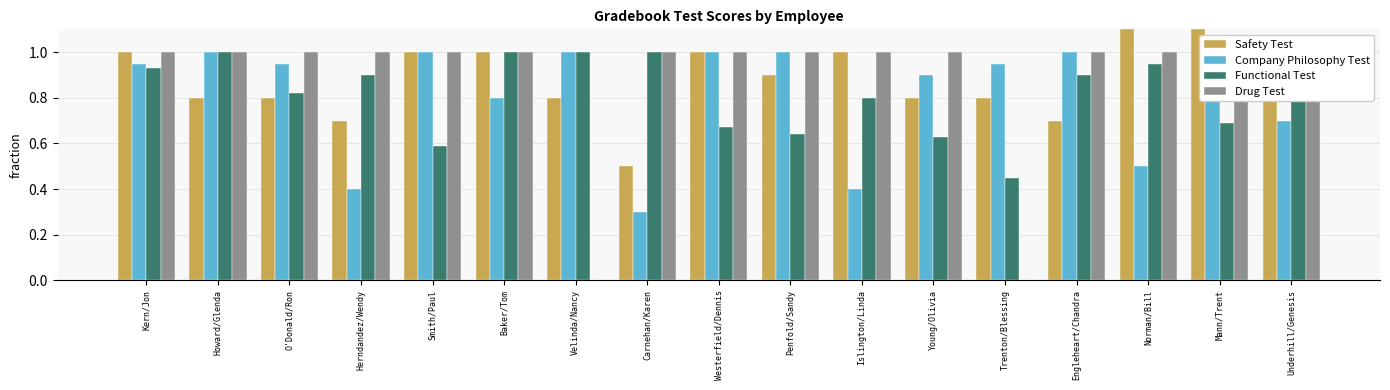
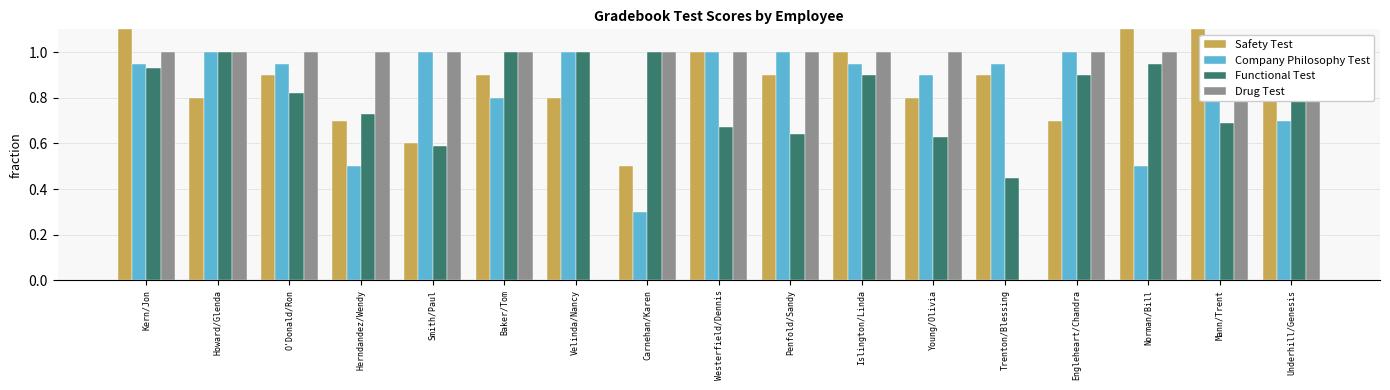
  {
    "Safety Test": {
-     "Kern/Jon": 1.00,
+     "Kern/Jon": 1.10,
      "Howard/Glenda": 0.80,
-     "O'Donald/Ron": 0.80,
+     "O'Donald/Ron": 0.90,
      "Herndandez/Wendy": 0.70,
-     "Smith/Paul": 1.00,
-     "Baker/Tom": 1.00,
+     "Smith/Paul": 0.60,
+     "Baker/Tom": 0.90,
      "Velinda/Nancy": 0.80,
      "Carnehan/Karen": 0.50,
      "Westerfield/Dennis": 1.00,
      "Penfold/Sandy": 0.90,
      "Islington/Linda": 1.00,
      "Young/Olivia": 0.80,
-     "Trenton/Blessing": 0.80,
+     "Trenton/Blessing": 0.90,
      "Engleheart/Chandra": 0.70,
      "Norman/Bill": 1.10,
      "Mann/Trent": 1.10
    },
    "Company Philosophy Test": {
      "Kern/Jon": 0.95,
      "Howard/Glenda": 1.00,
      "O'Donald/Ron": 0.95,
-     "Herndandez/Wendy": 0.40,
+     "Herndandez/Wendy": 0.50,
      "Smith/Paul": 1.00,
      "Baker/Tom": 0.80,
      "Velinda/Nancy": 1.00,
      "Carnehan/Karen": 0.30,
      "Westerfield/Dennis": 1.00,
      "Penfold/Sandy": 1.00,
-     "Islington/Linda": 0.40,
+     "Islington/Linda": 0.95,
      "Young/Olivia": 0.90,
      "Trenton/Blessing": 0.95,
      "Engleheart/Chandra": 1.00,
      "Norman/Bill": 0.50,
      "Underhill/Genesis": 0.70
    },
    "Functional Test": {
      "Kern/Jon": 0.93,
      "Howard/Glenda": 1.00,
      "O'Donald/Ron": 0.82,
-     "Herndandez/Wendy": 0.90,
+     "Herndandez/Wendy": 0.73,
      "Smith/Paul": 0.59,
      "Baker/Tom": 1.00,
      "Velinda/Nancy": 1.00,
      "Carnehan/Karen": 1.00,
      "Westerfield/Dennis": 0.67,
      "Penfold/Sandy": 0.64,
-     "Islington/Linda": 0.80,
+     "Islington/Linda": 0.90,
      "Young/Olivia": 0.63,
      "Trenton/Blessing": 0.45,
      "Engleheart/Chandra": 0.90,
      "Norman/Bill": 0.95,
      "Mann/Trent": 0.69
    },
    "Drug Test": {
      "Kern/Jon": 1.00,
      "Howard/Glenda": 1.00,
      "O'Donald/Ron": 1.00,
      "Herndandez/Wendy": 1.00,
      "Smith/Paul": 1.00,
      "Baker/Tom": 1.00,
      "Velinda/Nancy": 0.00,
      "Carnehan/Karen": 1.00,
      "Westerfield/Dennis": 1.00,
      "Penfold/Sandy": 1.00,
      "Islington/Linda": 1.00,
      "Young/Olivia": 1.00,
      "Trenton/Blessing": 0.00,
      "Engleheart/Chandra": 1.00,
      "Norman/Bill": 1.00
    }
  }
